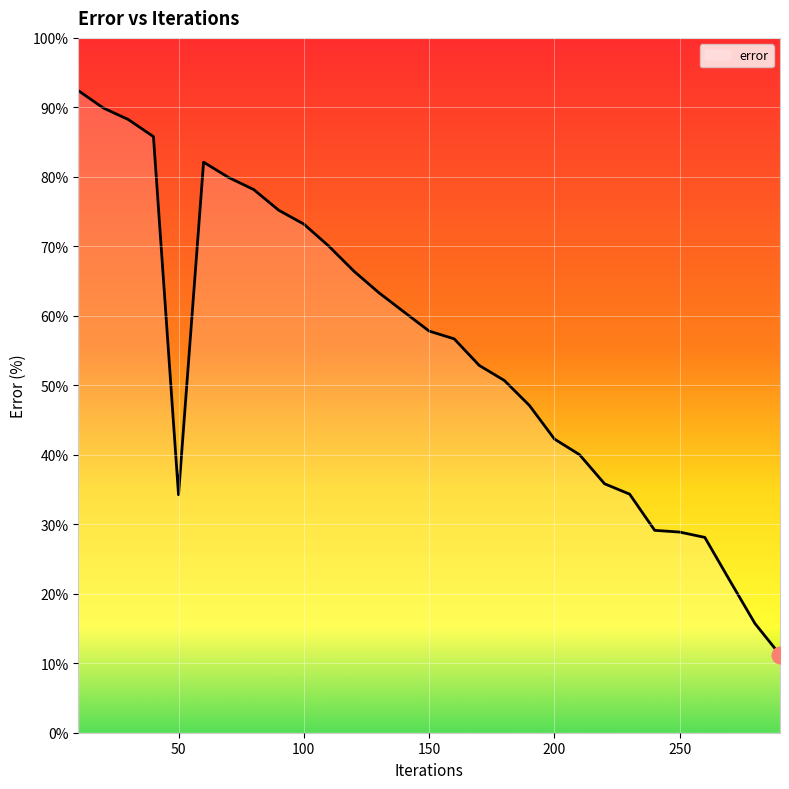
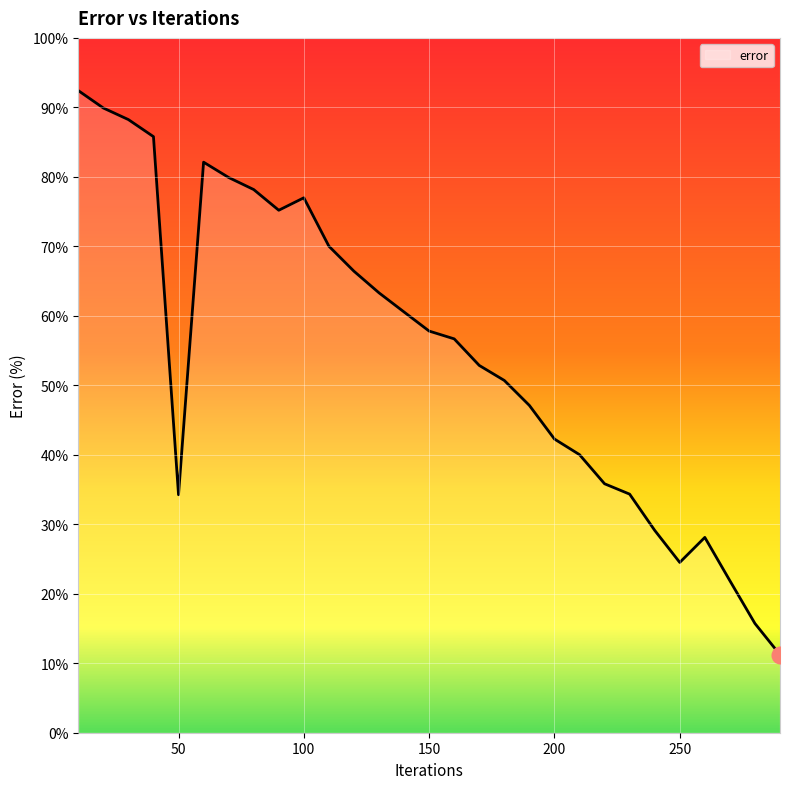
  {
    "error": {
      "50": "34%",
-     "100": "73%",
+     "100": "77%",
      "150": "58%",
      "200": "42%",
-     "250": "29%"
+     "250": "25%"
    }
  }
